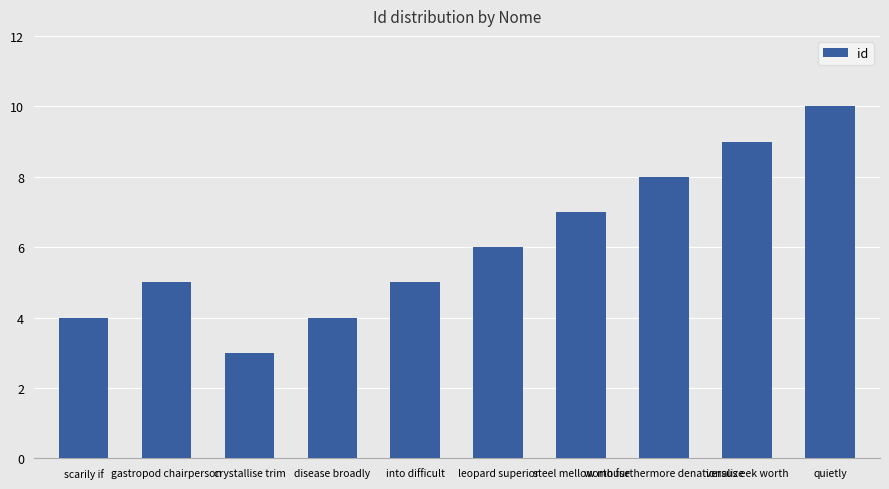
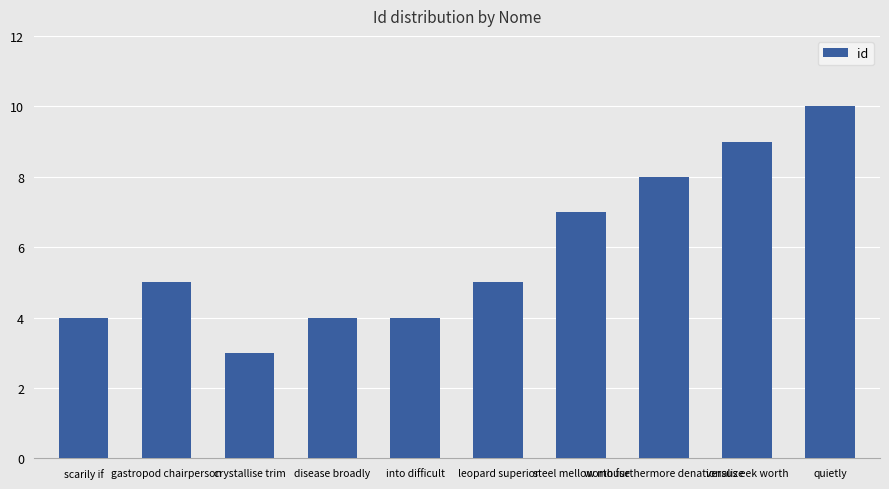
  {
    "scarily if": 4,
    "gastropod chairperson": 5,
    "crystallise trim": 3,
    "disease broadly": 4,
-   "into difficult": 5,
-   "leopard superior": 6,
+   "into difficult": 4,
+   "leopard superior": 5,
    "quietly": 10
  }
